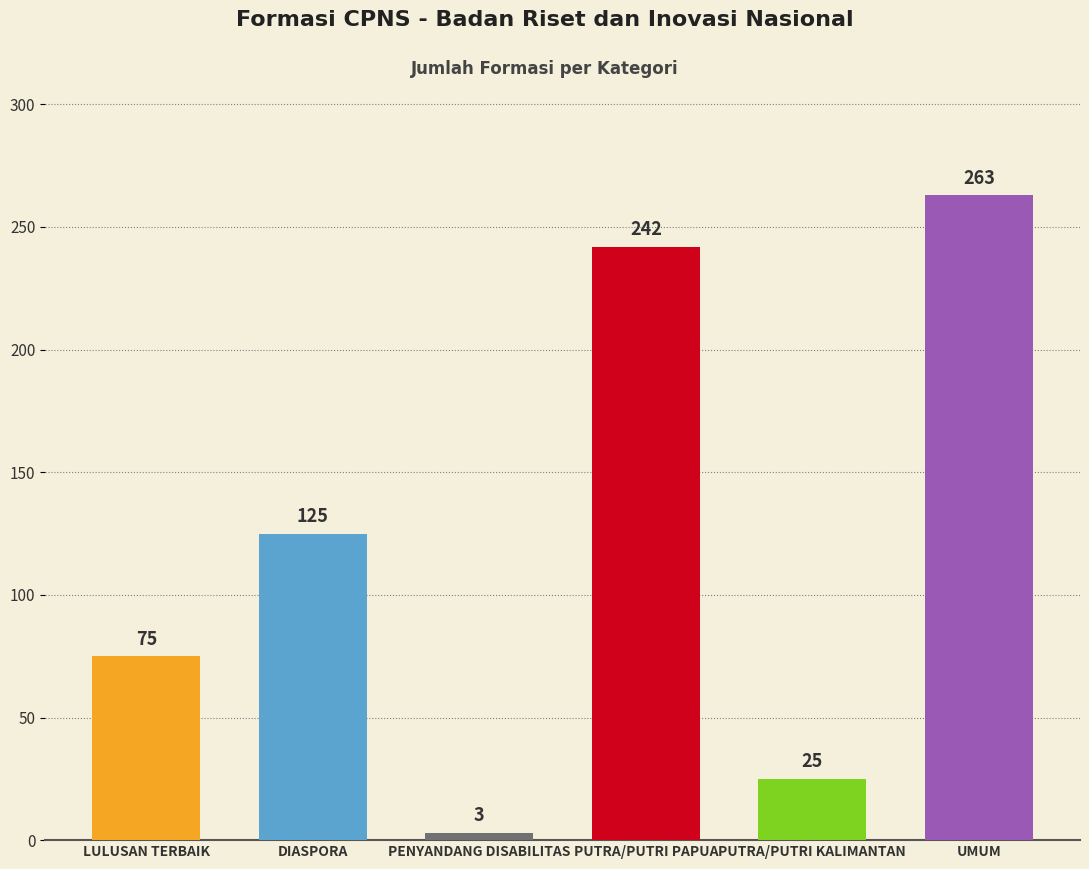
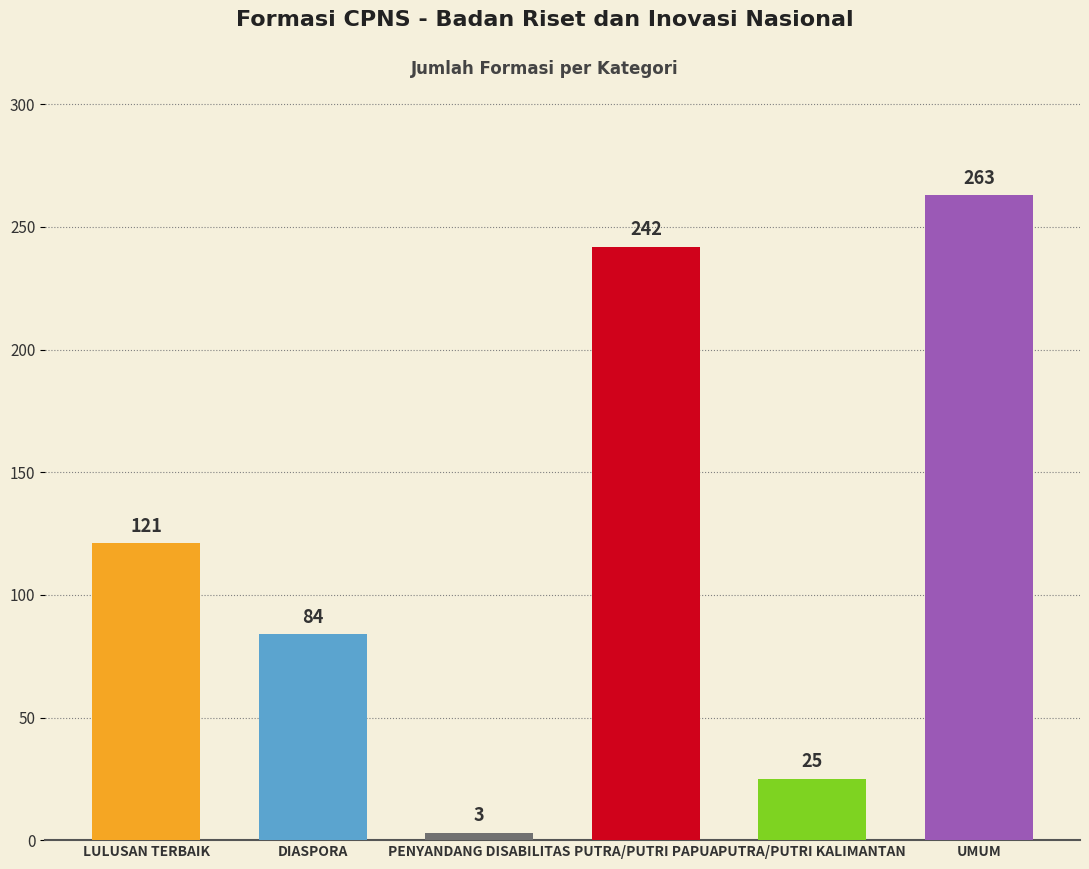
  {
-   "LULUSAN TERBAIK": 75,
-   "DIASPORA": 125,
+   "LULUSAN TERBAIK": 121,
+   "DIASPORA": 84,
    "PENYANDANG DISABILITAS": 3,
    "PUTRA/PUTRI PAPUA": 242,
    "PUTRA/PUTRI KALIMANTAN": 25,
    "UMUM": 263
  }
